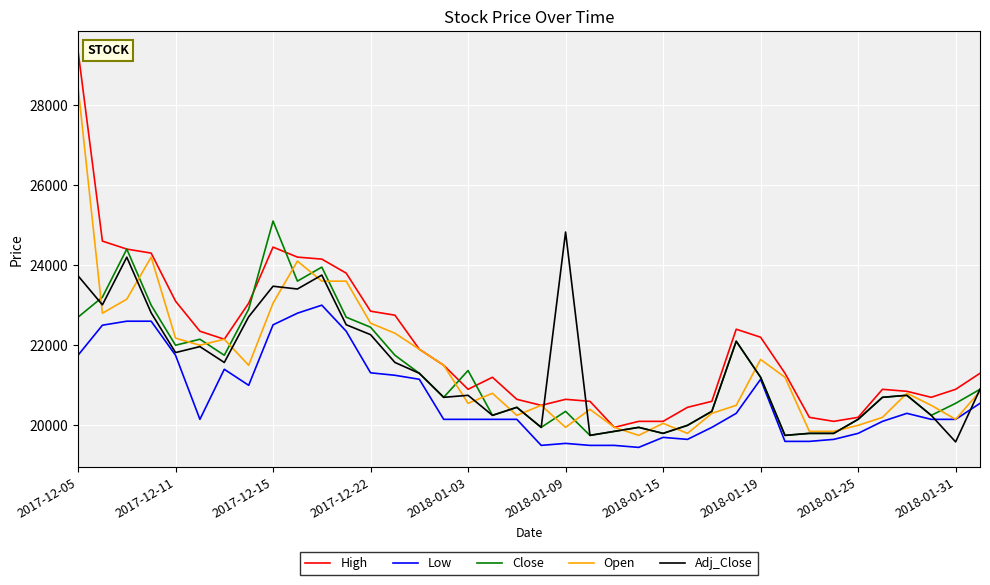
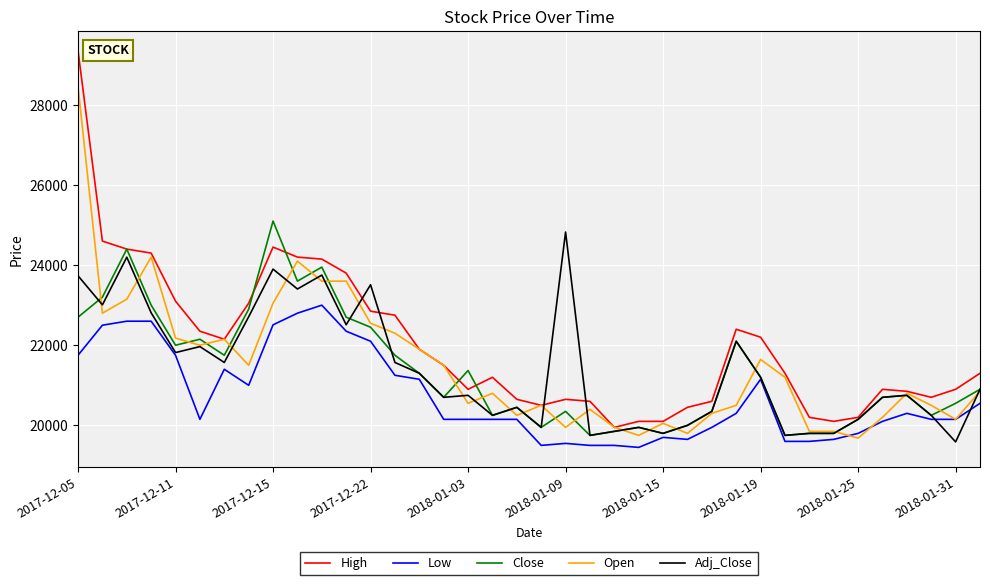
  {
    "High": {
      "2017-12-05": 29400,
      "2017-12-11": 23100,
      "2017-12-15": 24500,
      "2017-12-22": 22900,
      "2018-01-03": 20900,
      "2018-01-09": 20700,
      "2018-01-19": 22200,
      "2018-01-31": 20900
    },
    "Low": {
      "2017-12-05": 21800,
      "2017-12-11": 21800,
      "2017-12-15": 22500,
-     "2017-12-22": 21300,
+     "2017-12-22": 22100,
      "2018-01-03": 20200,
      "2018-01-09": 19600,
      "2018-01-15": 19700,
      "2018-01-25": 19800
    },
    "Close": {
      "2017-12-05": 22700,
      "2017-12-11": 22000,
      "2017-12-15": 25100,
      "2017-12-22": 22500,
      "2018-01-03": 21400,
      "2018-01-09": 20400,
      "2018-01-31": 20600
    },
    "Open": {
      "2017-12-05": 28500,
      "2017-12-11": 22200,
      "2017-12-15": 23100,
      "2017-12-22": 22600,
      "2018-01-03": 20600,
      "2018-01-09": 20000,
      "2018-01-19": 21600,
-     "2018-01-25": 20000
+     "2018-01-25": 19700
    },
    "Adj_Close": {
      "2017-12-05": 23700,
      "2017-12-11": 21800,
-     "2017-12-15": 23500,
-     "2017-12-22": 22300,
+     "2017-12-15": 23900,
+     "2017-12-22": 23500,
      "2018-01-03": 20800,
      "2018-01-09": 24800,
      "2018-01-31": 19600
    }
  }
